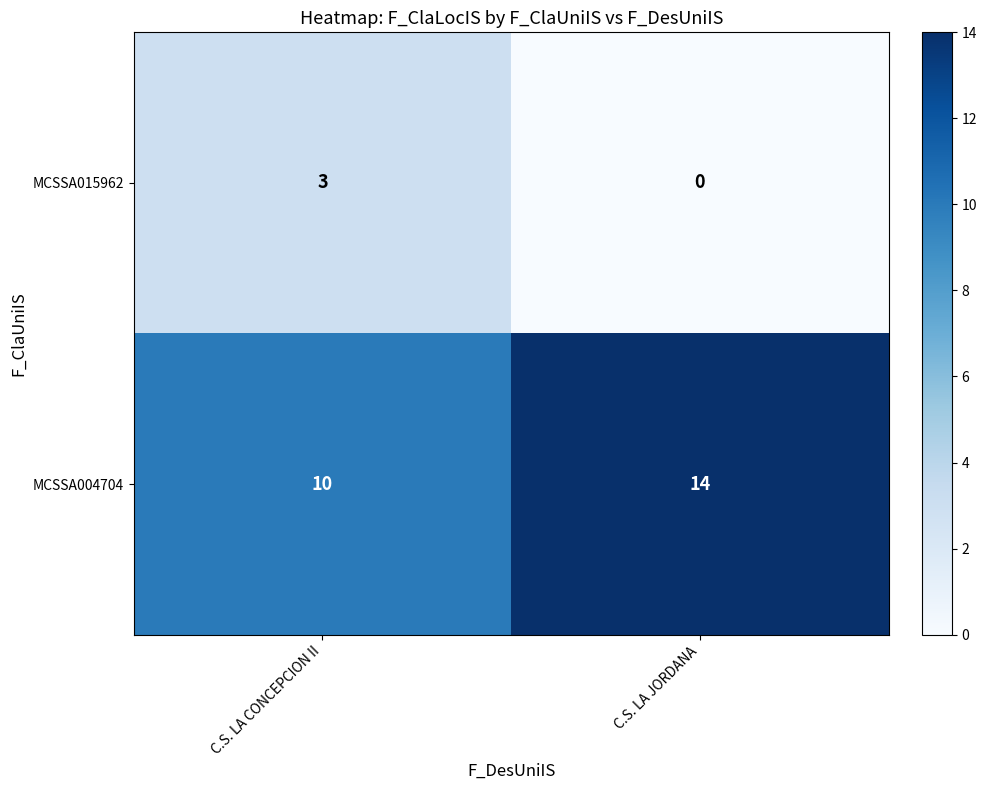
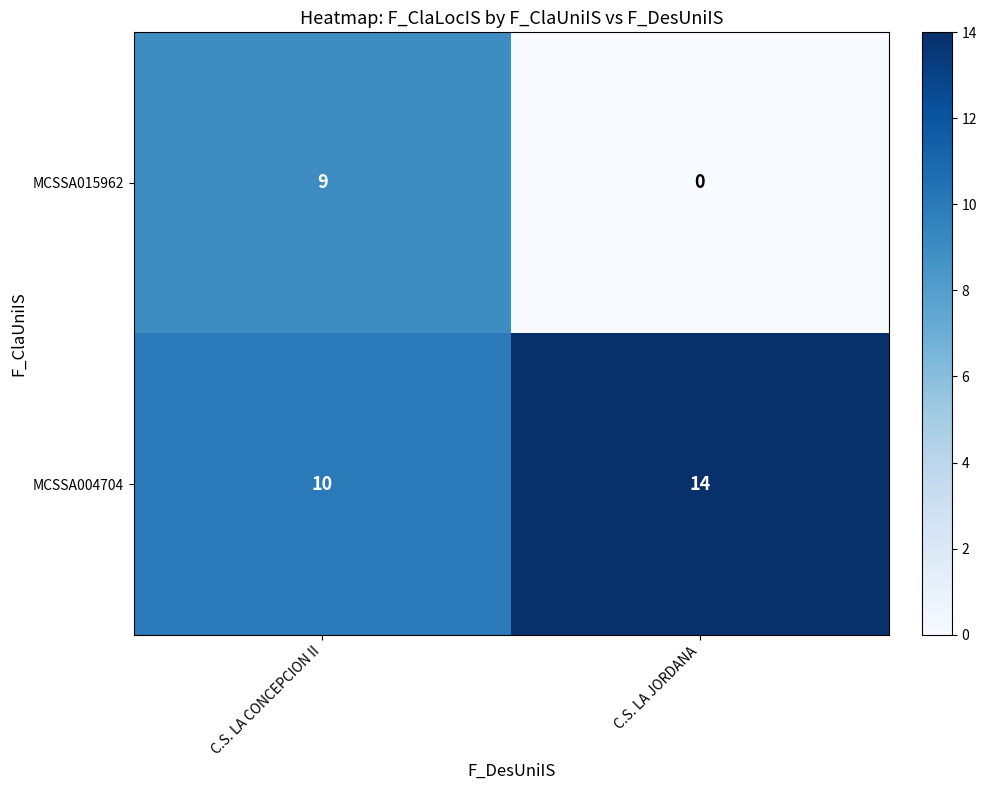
  {
    "MCSSA015962": {
-     "C.S. LA CONCEPCION II": 3,
+     "C.S. LA CONCEPCION II": 9,
      "C.S. LA JORDANA": 0
    },
    "MCSSA004704": {
      "C.S. LA CONCEPCION II": 10,
      "C.S. LA JORDANA": 14
    }
  }
